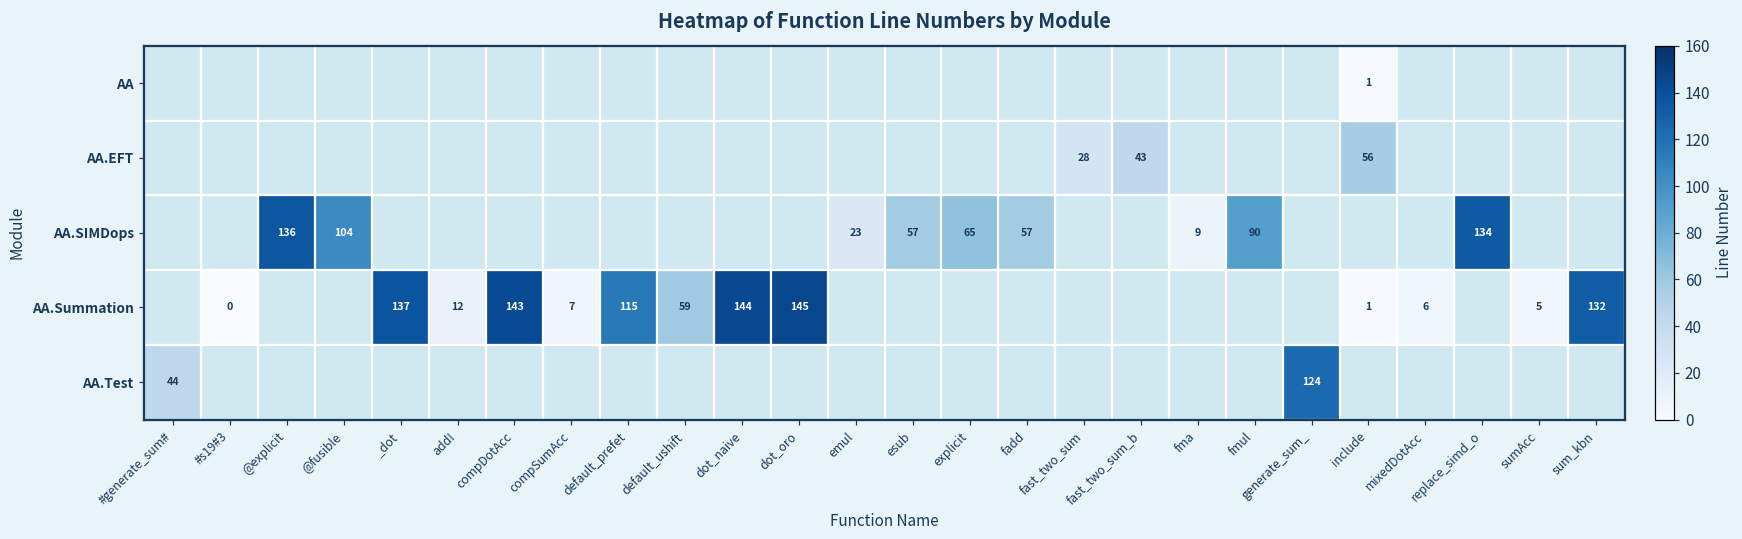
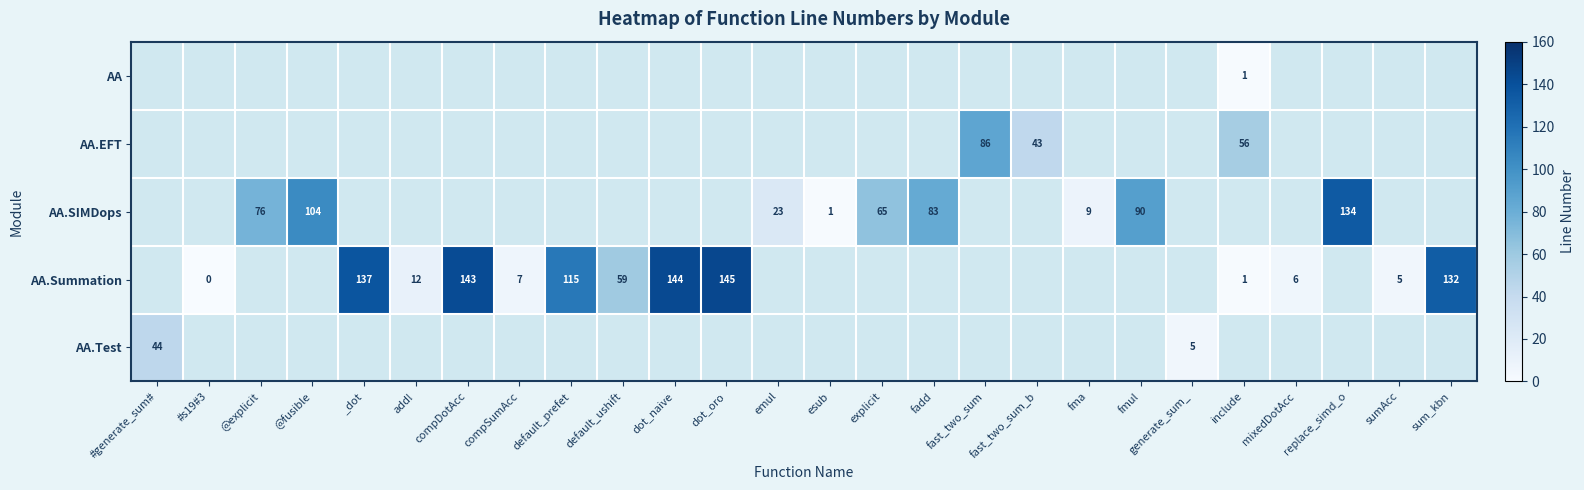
  {
    "AA": {
      "include": 1
    },
    "AA.EFT": {
-     "fast_two_sum": 28,
+     "fast_two_sum": 86,
      "fast_two_sum_b": 43,
      "include": 56
    },
    "AA.SIMDops": {
-     "@explicit": 136,
+     "@explicit": 76,
      "@fusible": 104,
      "emul": 23,
-     "esub": 57,
+     "esub": 1,
      "explicit": 65,
-     "fadd": 57,
+     "fadd": 83,
      "fma": 9,
      "fmul": 90,
      "replace_simd_o": 134
    },
    "AA.Summation": {
      "#s19#3": 0,
      "_dot": 137,
      "add!": 12,
      "compDotAcc": 143,
      "compSumAcc": 7,
      "default_prefet": 115,
      "default_ushift": 59,
      "dot_naive": 144,
      "dot_oro": 145,
      "include": 1,
      "mixedDotAcc": 6,
      "sumAcc": 5,
      "sum_kbn": 132
    },
    "AA.Test": {
      "#generate_sum#": 44,
-     "generate_sum_": 124
+     "generate_sum_": 5
    }
  }
